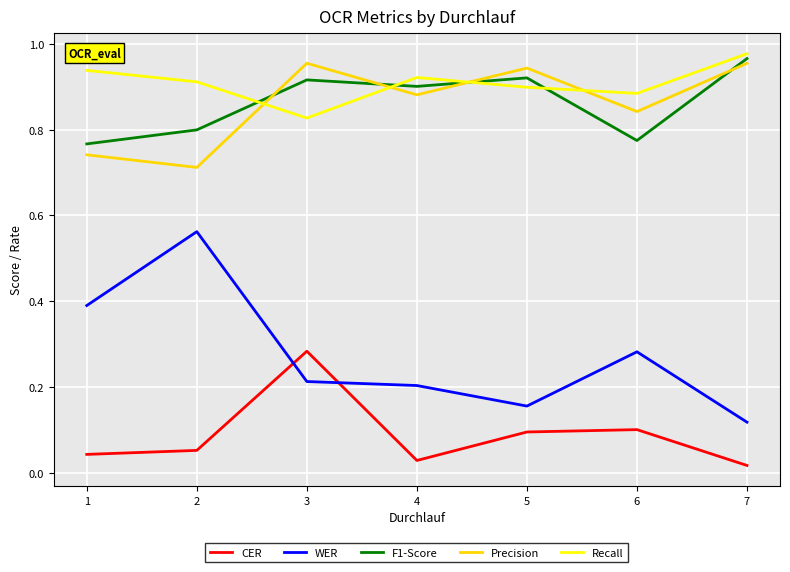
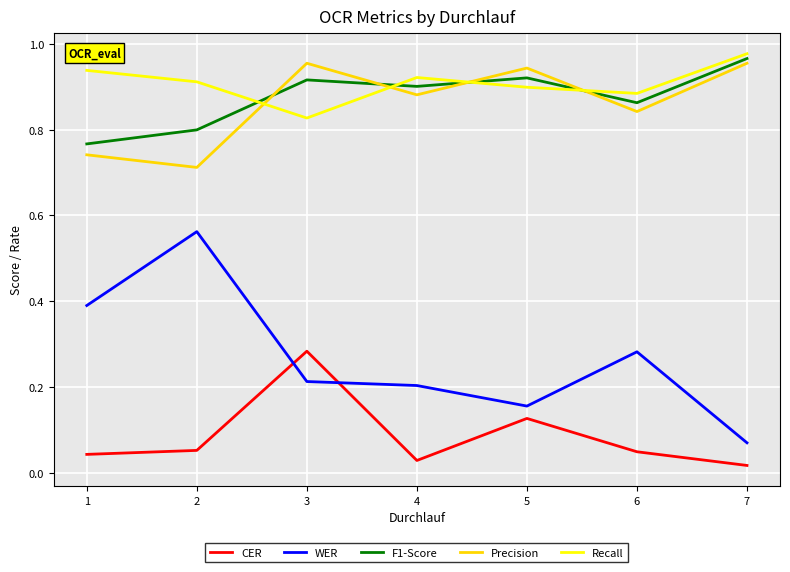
  {
    "CER": {
      "1": 0.04,
      "2": 0.05,
      "3": 0.28,
      "4": 0.03,
-     "5": 0.10,
-     "6": 0.10,
+     "5": 0.13,
+     "6": 0.05,
      "7": 0.02
    },
    "WER": {
      "1": 0.39,
      "2": 0.56,
      "3": 0.21,
      "4": 0.20,
      "5": 0.16,
      "6": 0.28,
-     "7": 0.12
+     "7": 0.07
    },
    "F1-Score": {
      "1": 0.77,
      "2": 0.80,
      "3": 0.92,
      "4": 0.90,
      "5": 0.92,
-     "6": 0.77,
+     "6": 0.86,
      "7": 0.97
    }
  }
